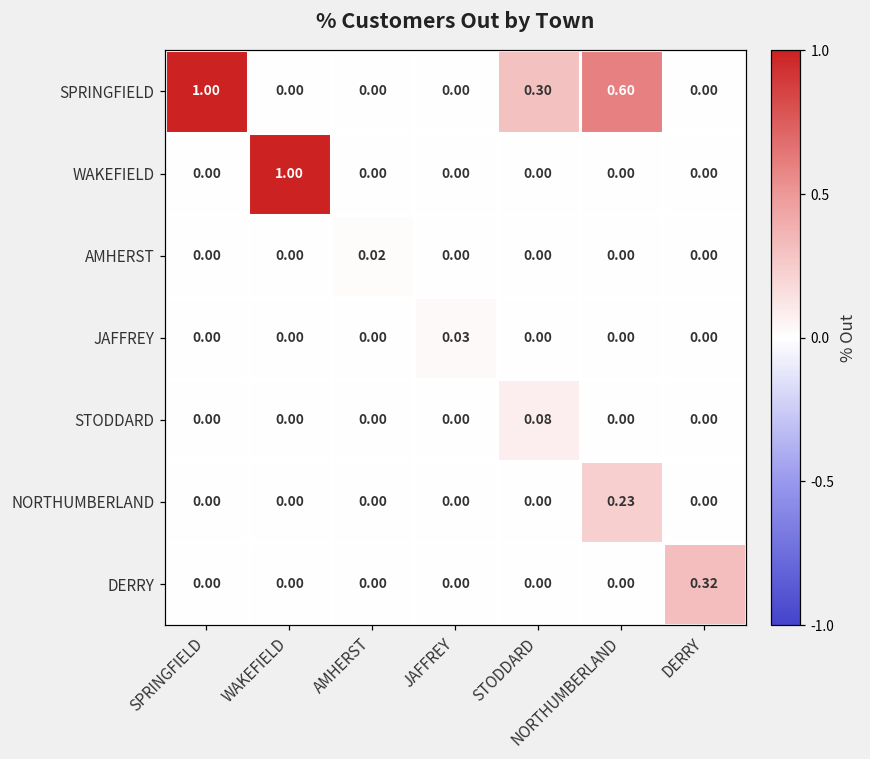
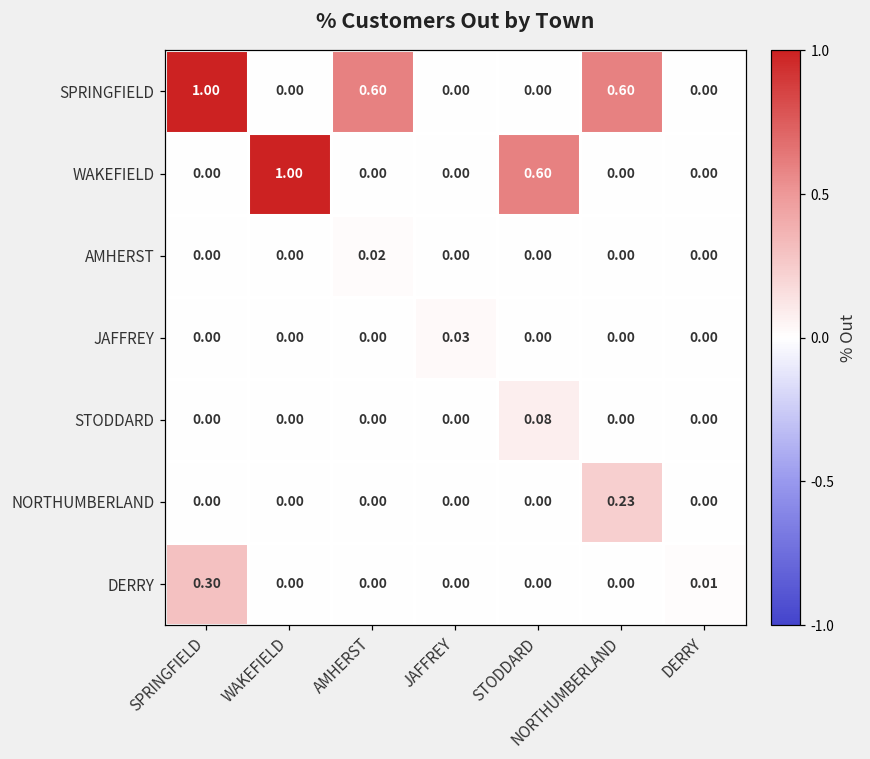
  {
    "SPRINGFIELD": {
      "SPRINGFIELD": 1.00,
      "WAKEFIELD": 0.00,
-     "AMHERST": 0.00,
+     "AMHERST": 0.60,
      "JAFFREY": 0.00,
-     "STODDARD": 0.30,
+     "STODDARD": 0.00,
      "NORTHUMBERLAND": 0.60,
      "DERRY": 0.00
    },
    "WAKEFIELD": {
      "SPRINGFIELD": 0.00,
      "WAKEFIELD": 1.00,
      "AMHERST": 0.00,
      "JAFFREY": 0.00,
-     "STODDARD": 0.00,
+     "STODDARD": 0.60,
      "NORTHUMBERLAND": 0.00,
      "DERRY": 0.00
    },
    "AMHERST": {
      "SPRINGFIELD": 0.00,
      "WAKEFIELD": 0.00,
      "AMHERST": 0.02,
      "JAFFREY": 0.00,
      "STODDARD": 0.00,
      "NORTHUMBERLAND": 0.00,
      "DERRY": 0.00
    },
    "JAFFREY": {
      "SPRINGFIELD": 0.00,
      "WAKEFIELD": 0.00,
      "AMHERST": 0.00,
      "JAFFREY": 0.03,
      "STODDARD": 0.00,
      "NORTHUMBERLAND": 0.00,
      "DERRY": 0.00
    },
    "STODDARD": {
      "SPRINGFIELD": 0.00,
      "WAKEFIELD": 0.00,
      "AMHERST": 0.00,
      "JAFFREY": 0.00,
      "STODDARD": 0.08,
      "NORTHUMBERLAND": 0.00,
      "DERRY": 0.00
    },
    "NORTHUMBERLAND": {
      "SPRINGFIELD": 0.00,
      "WAKEFIELD": 0.00,
      "AMHERST": 0.00,
      "JAFFREY": 0.00,
      "STODDARD": 0.00,
      "NORTHUMBERLAND": 0.23,
      "DERRY": 0.00
    },
    "DERRY": {
-     "SPRINGFIELD": 0.00,
+     "SPRINGFIELD": 0.30,
      "WAKEFIELD": 0.00,
      "AMHERST": 0.00,
      "JAFFREY": 0.00,
      "STODDARD": 0.00,
      "NORTHUMBERLAND": 0.00,
-     "DERRY": 0.32
+     "DERRY": 0.01
    }
  }
